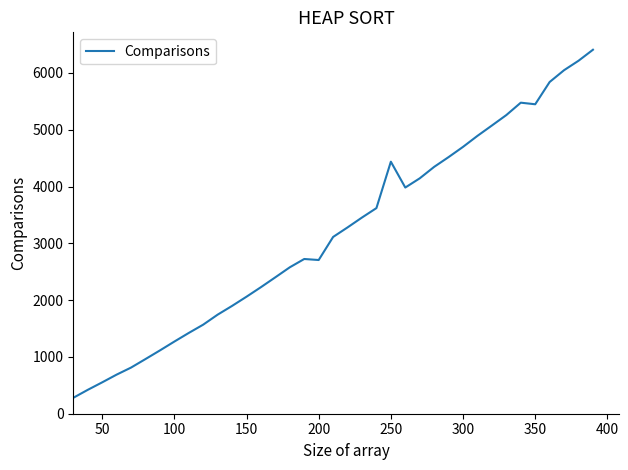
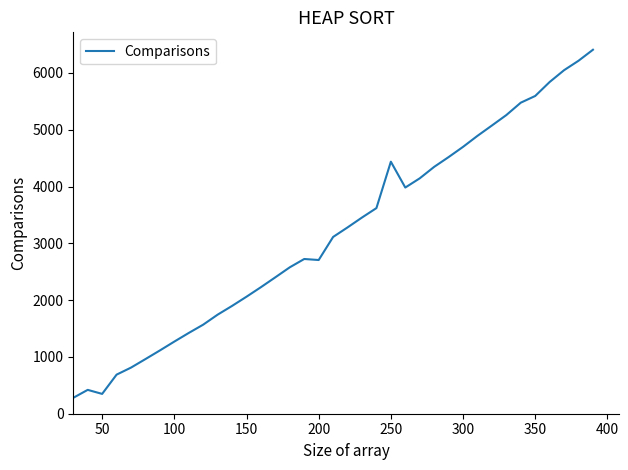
  {
-   "50": 600,
+   "50": 300,
    "100": 1300,
    "150": 2100,
    "200": 2700,
    "250": 4400,
    "300": 4700,
-   "350": 5400
+   "350": 5600
  }
